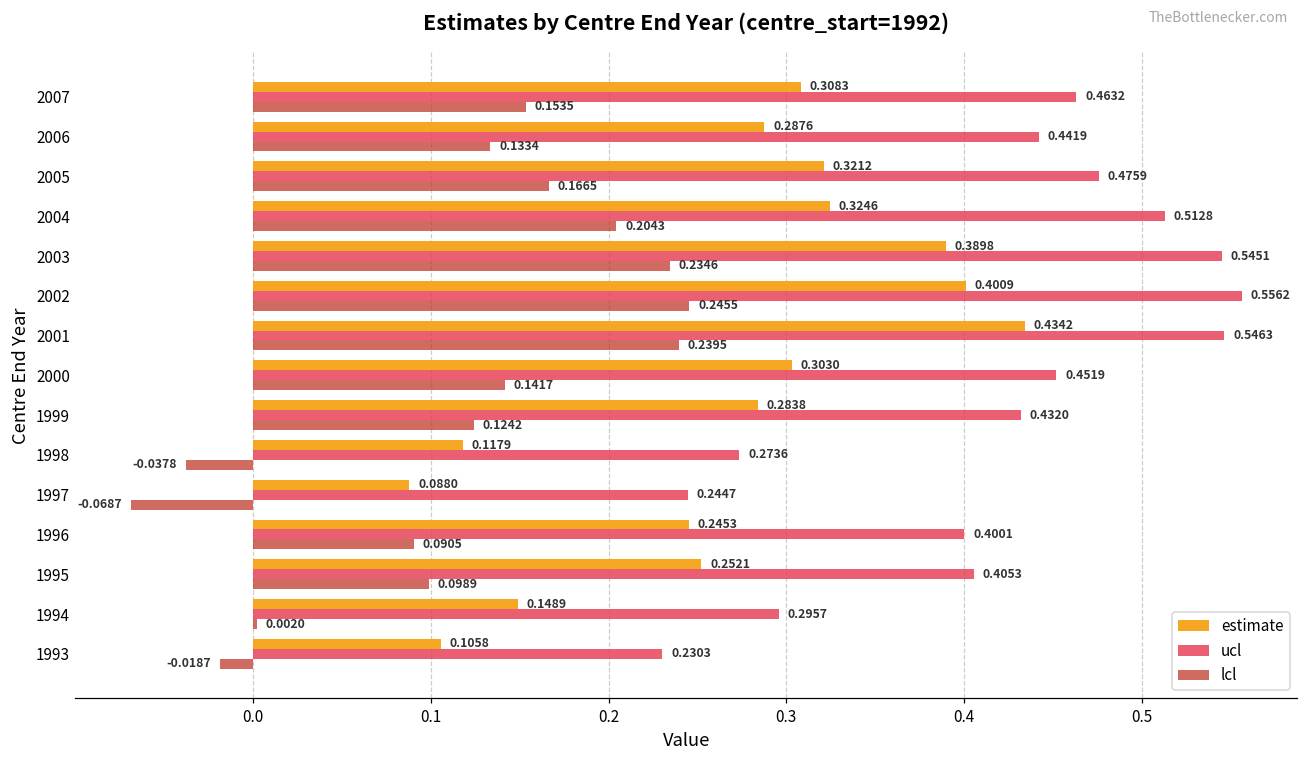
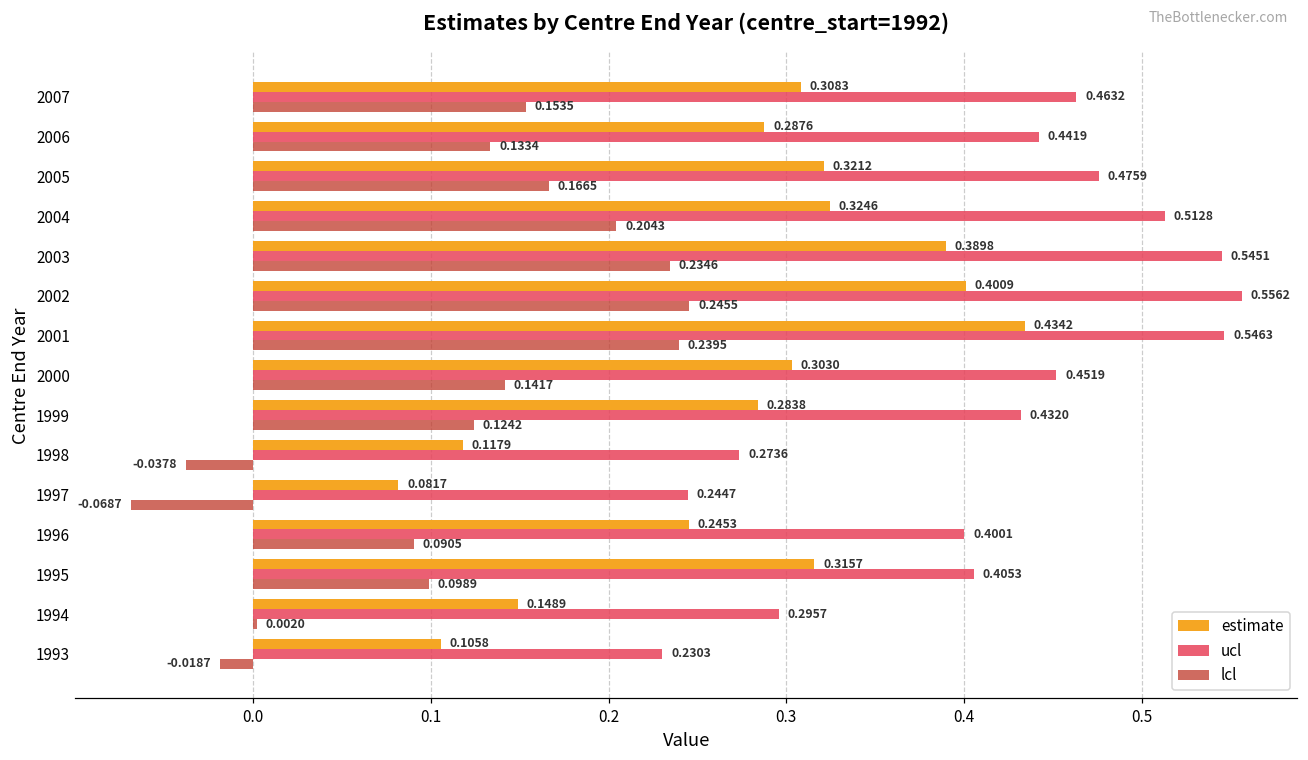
  {
    "estimate": {
      "2007": 0.3083,
      "2006": 0.2876,
      "2005": 0.3212,
      "2004": 0.3246,
      "2003": 0.3898,
      "2002": 0.4009,
      "2001": 0.4342,
      "2000": 0.3030,
      "1999": 0.2838,
      "1998": 0.1179,
-     "1997": 0.0880,
+     "1997": 0.0817,
      "1996": 0.2453,
-     "1995": 0.2521,
+     "1995": 0.3157,
      "1994": 0.1489,
      "1993": 0.1058
    }
  }
